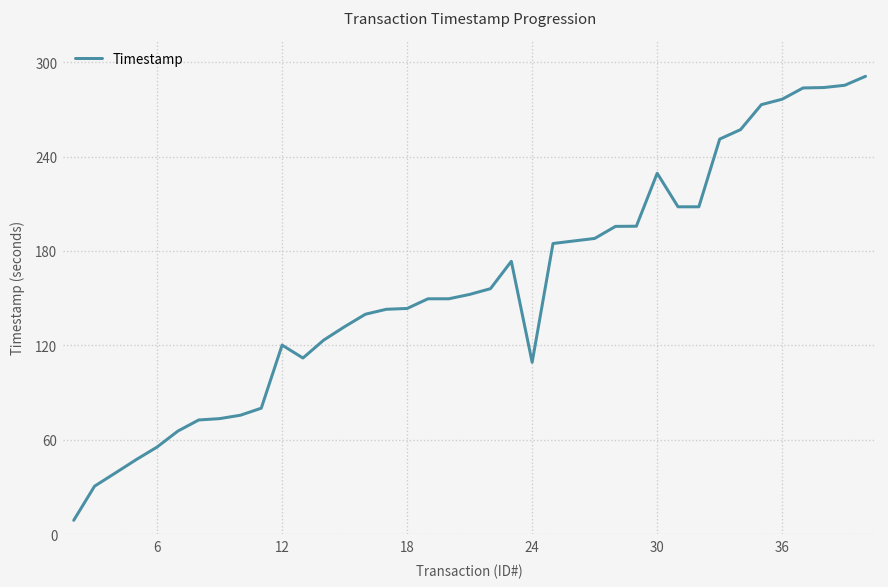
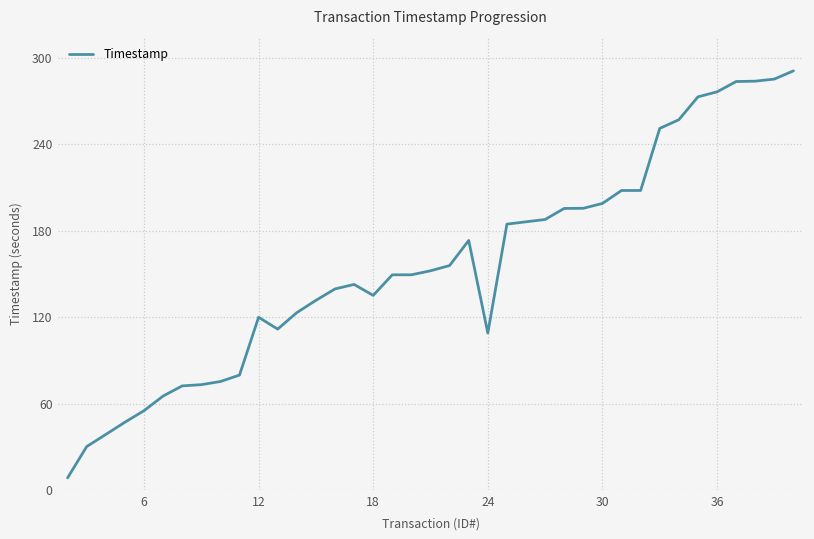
  {
    "6": 55,
    "12": 120,
-   "18": 143,
+   "18": 135,
    "24": 109,
-   "30": 229,
+   "30": 199,
    "36": 276
  }
